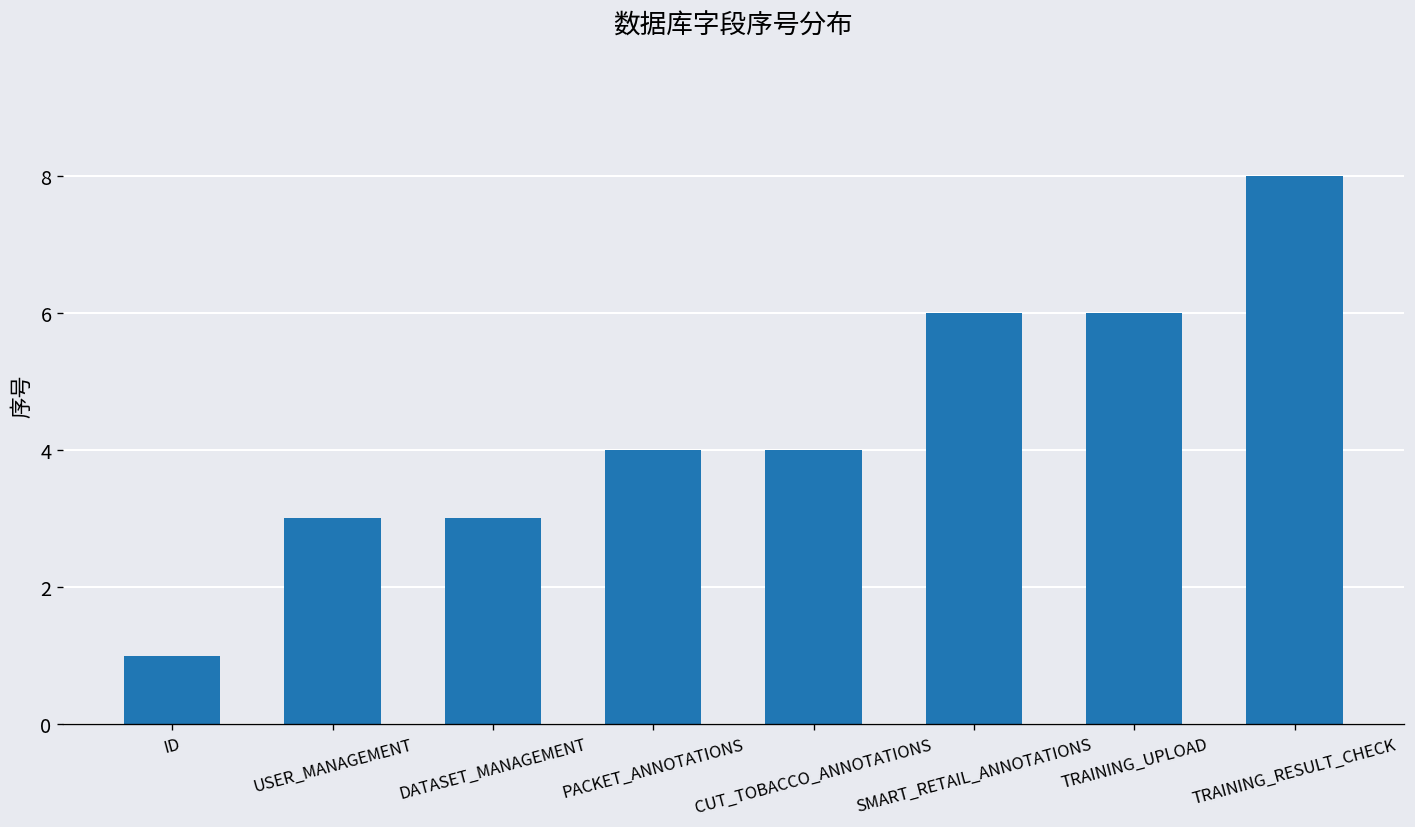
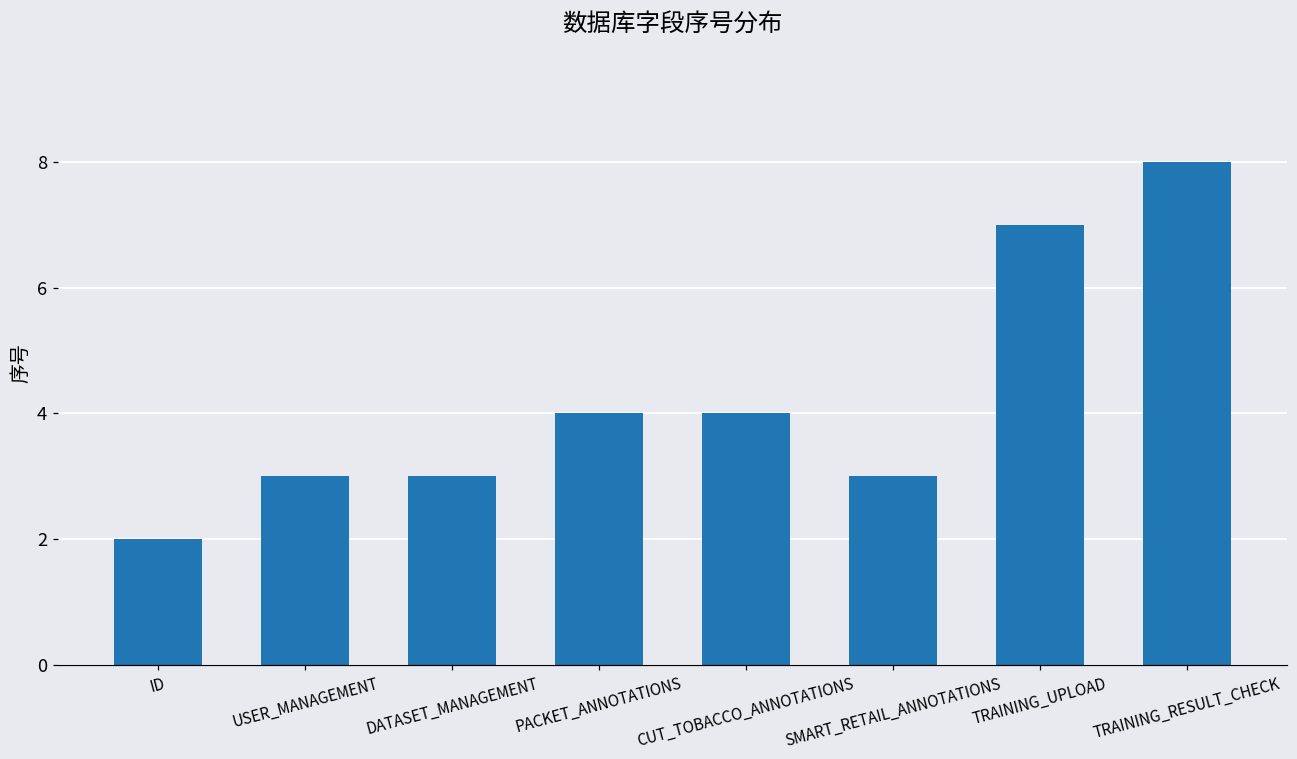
  {
-   "ID": 1,
+   "ID": 2,
    "USER_MANAGEMENT": 3,
    "DATASET_MANAGEMENT": 3,
    "PACKET_ANNOTATIONS": 4,
    "CUT_TOBACCO_ANNOTATIONS": 4,
-   "SMART_RETAIL_ANNOTATIONS": 6,
-   "TRAINING_UPLOAD": 6,
+   "SMART_RETAIL_ANNOTATIONS": 3,
+   "TRAINING_UPLOAD": 7,
    "TRAINING_RESULT_CHECK": 8
  }
